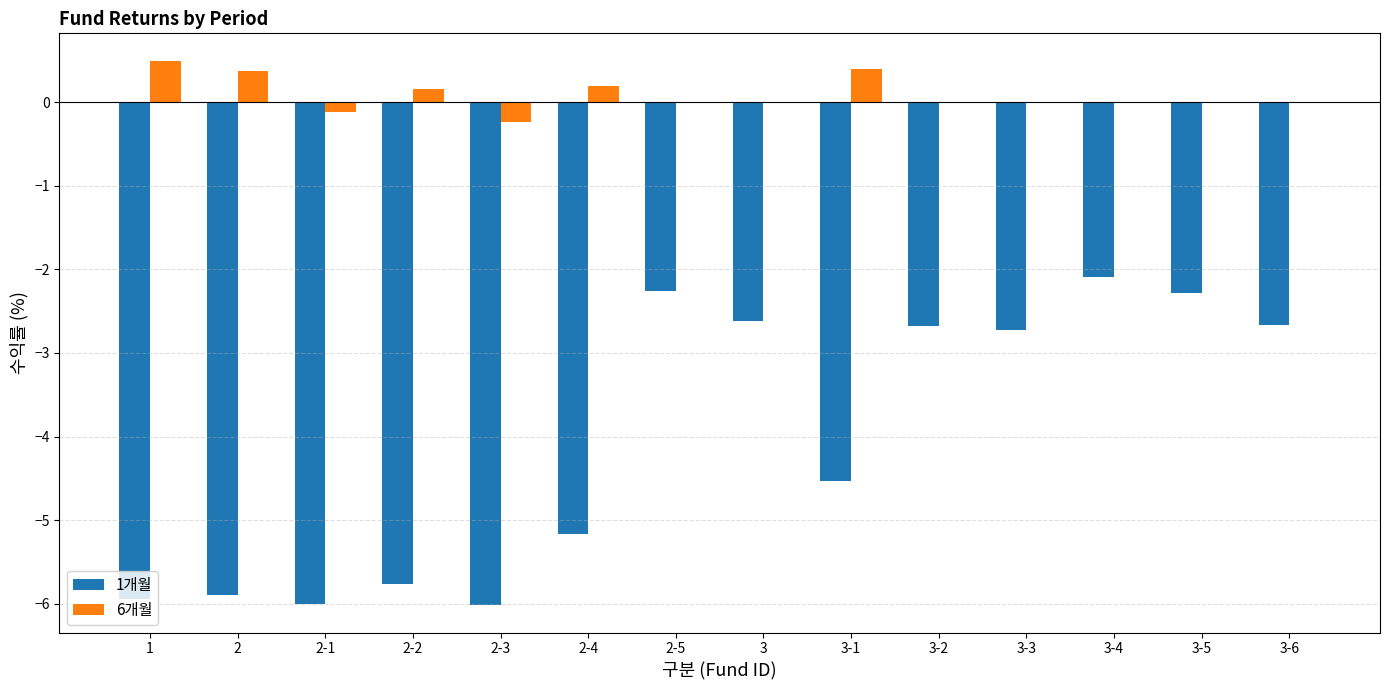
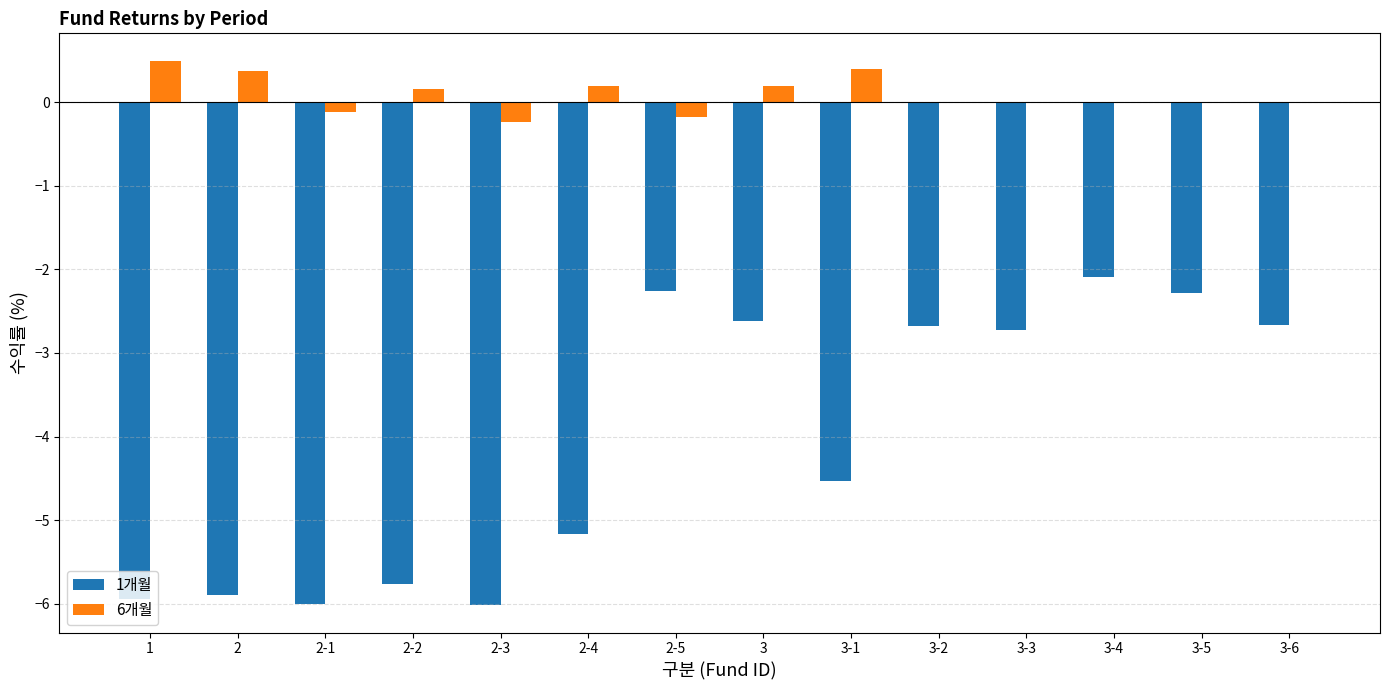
  {
    "1개월": {
      "2": -5.9,
      "2-1": -6.0,
      "2-2": -5.8,
      "2-3": -6.0,
      "2-4": -5.2,
      "2-5": -2.3,
      "3": -2.6,
      "3-1": -4.5,
      "3-2": -2.7,
      "3-3": -2.7,
      "3-4": -2.1,
      "3-5": -2.3,
      "3-6": -2.7
    },
    "6개월": {
      "1": 0.5,
      "2": 0.4,
      "2-1": -0.1,
      "2-2": 0.2,
      "2-3": -0.2,
      "2-4": 0.2,
-     "2-5": 0.0,
-     "3": 0.0,
+     "2-5": -0.2,
+     "3": 0.2,
      "3-1": 0.4,
      "3-2": 0.0,
      "3-3": 0.0,
      "3-4": 0.0,
      "3-5": 0.0,
      "3-6": 0.0
    }
  }
